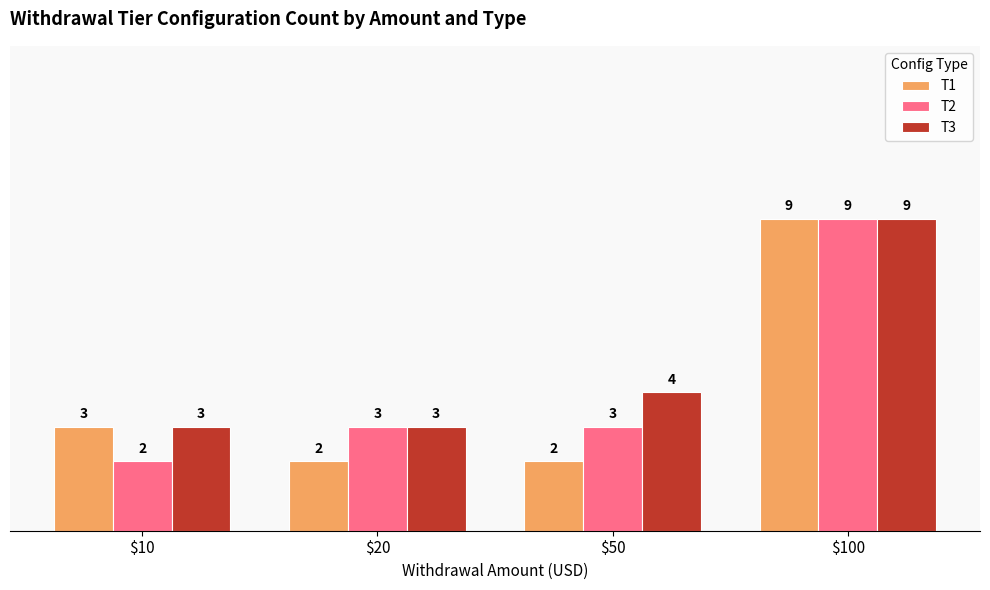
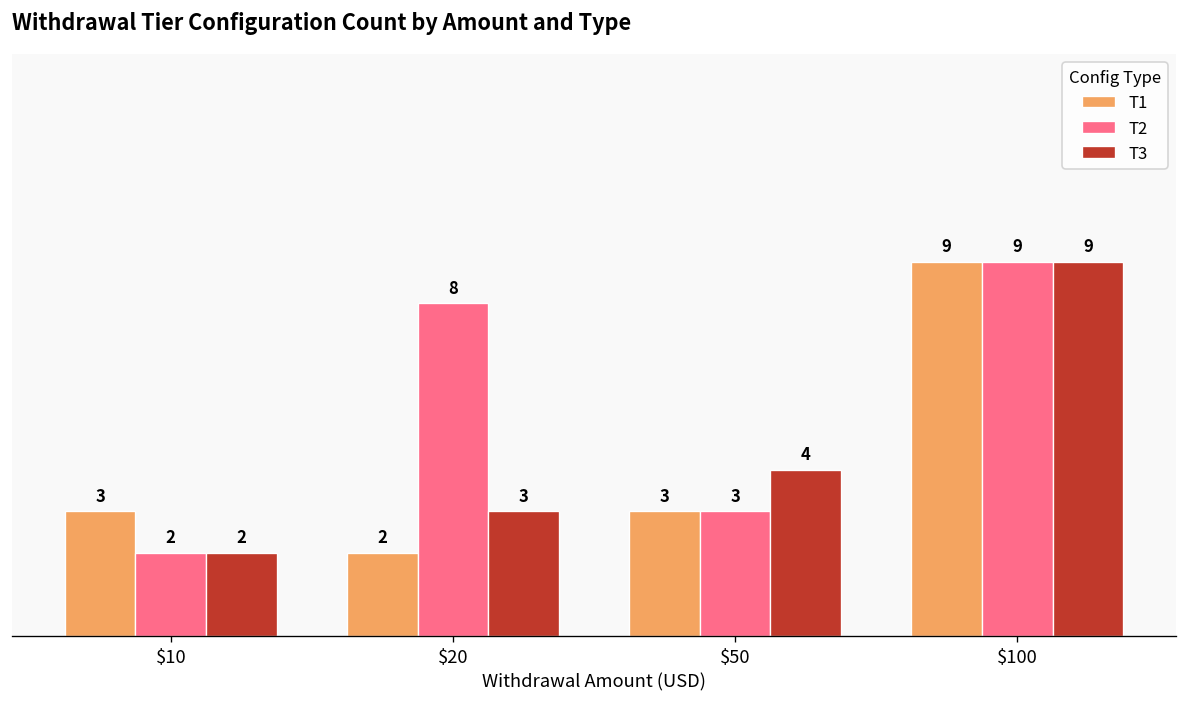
  {
    "T1": {
      "$10": 3,
      "$20": 2,
-     "$50": 2,
+     "$50": 3,
      "$100": 9
    },
    "T2": {
      "$10": 2,
-     "$20": 3,
+     "$20": 8,
      "$50": 3,
      "$100": 9
    },
    "T3": {
-     "$10": 3,
+     "$10": 2,
      "$20": 3,
      "$50": 4,
      "$100": 9
    }
  }
